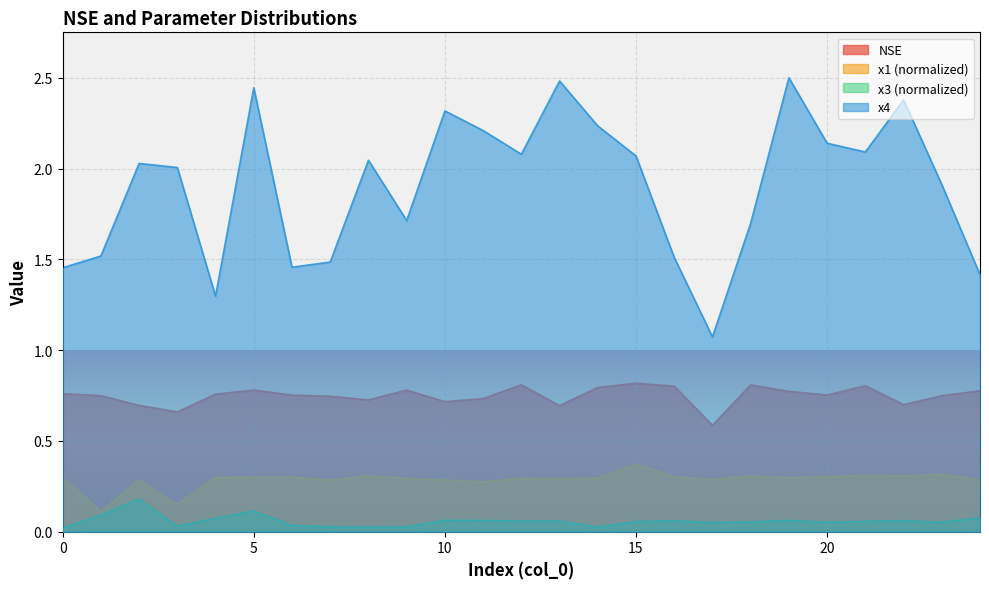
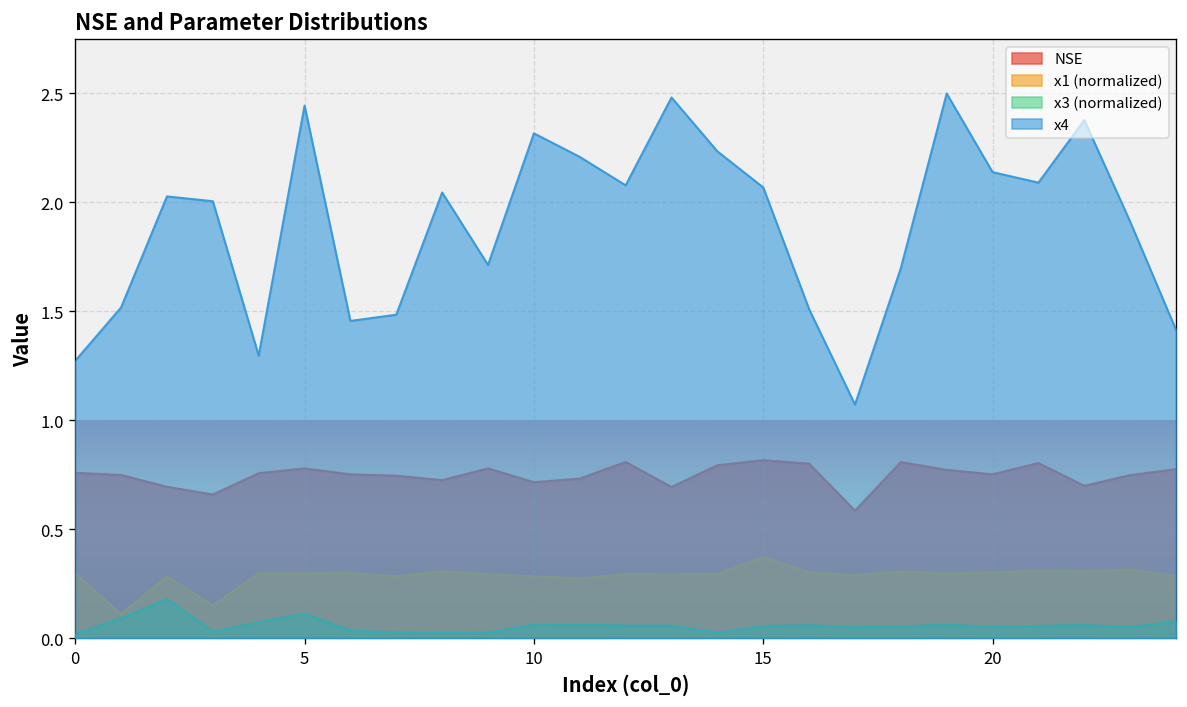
  {
    "NSE": {
      "0": 0.76,
      "5": 0.78,
      "10": 0.72,
      "15": 0.82,
      "20": 0.75
    },
    "x1 (normalized)": {
      "0": 0.30,
      "5": 0.30,
      "10": 0.28,
      "15": 0.37,
      "20": 0.30
    },
    "x3 (normalized)": {
      "0": 0.02,
      "5": 0.11,
      "10": 0.06,
      "15": 0.06,
      "20": 0.05
    },
    "x4": {
-     "0": 1.45,
+     "0": 1.27,
      "5": 2.44,
      "10": 2.32,
      "15": 2.07,
      "20": 2.14
    }
  }
